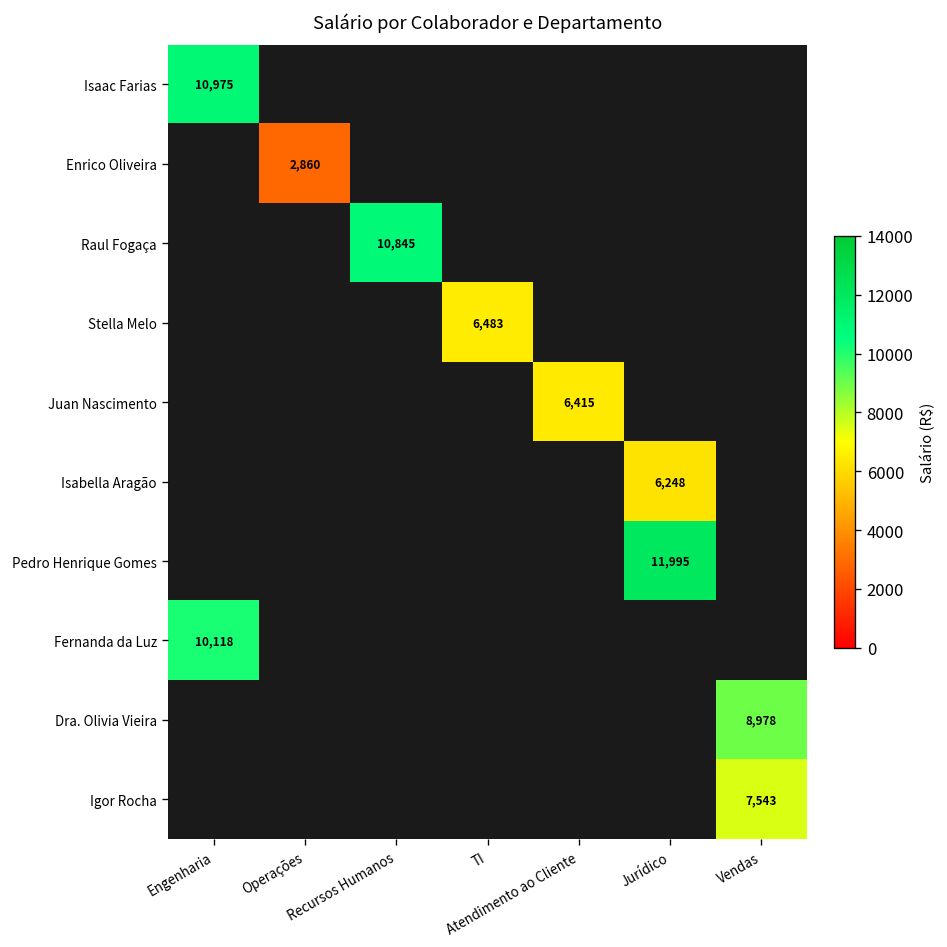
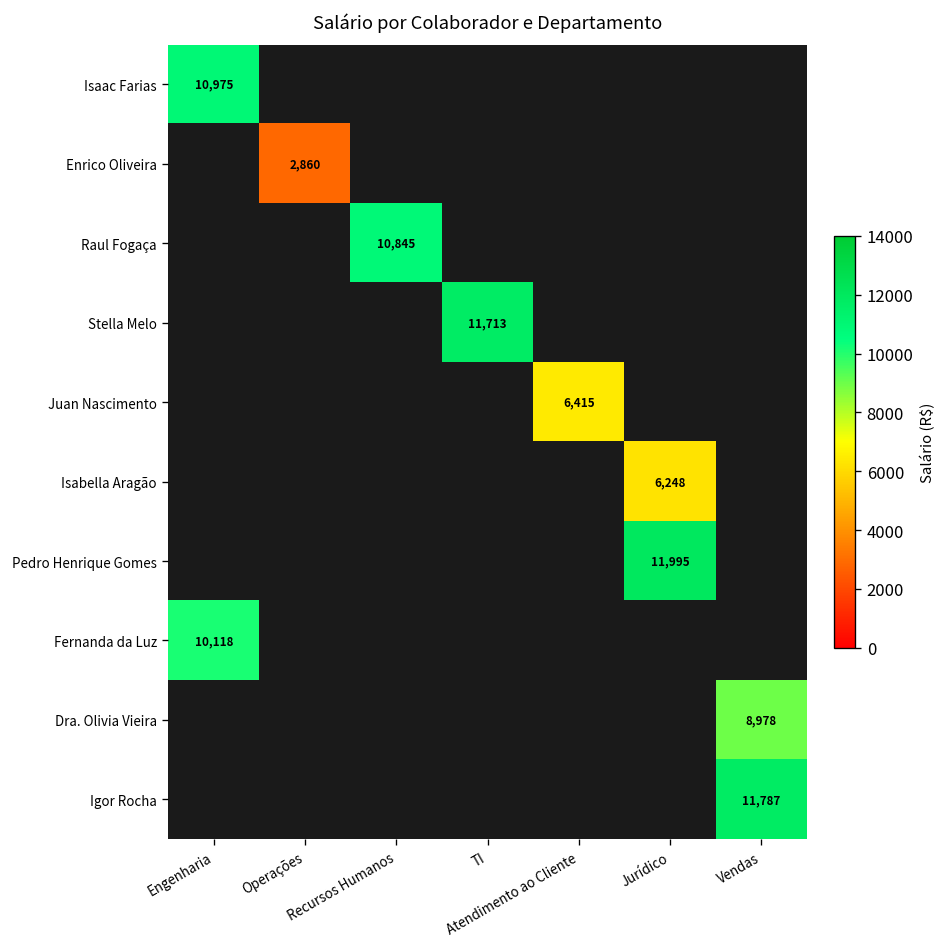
  {
    "Isaac Farias": {
      "Engenharia": "10,975"
    },
    "Enrico Oliveira": {
      "Operações": "2,860"
    },
    "Raul Fogaça": {
      "Recursos Humanos": "10,845"
    },
    "Stella Melo": {
-     "TI": "6,483"
+     "TI": "11,713"
    },
    "Juan Nascimento": {
      "Atendimento ao Cliente": "6,415"
    },
    "Isabella Aragão": {
      "Jurídico": "6,248"
    },
    "Pedro Henrique Gomes": {
      "Jurídico": "11,995"
    },
    "Fernanda da Luz": {
      "Engenharia": "10,118"
    },
    "Dra. Olivia Vieira": {
      "Vendas": "8,978"
    },
    "Igor Rocha": {
-     "Vendas": "7,543"
+     "Vendas": "11,787"
    }
  }
